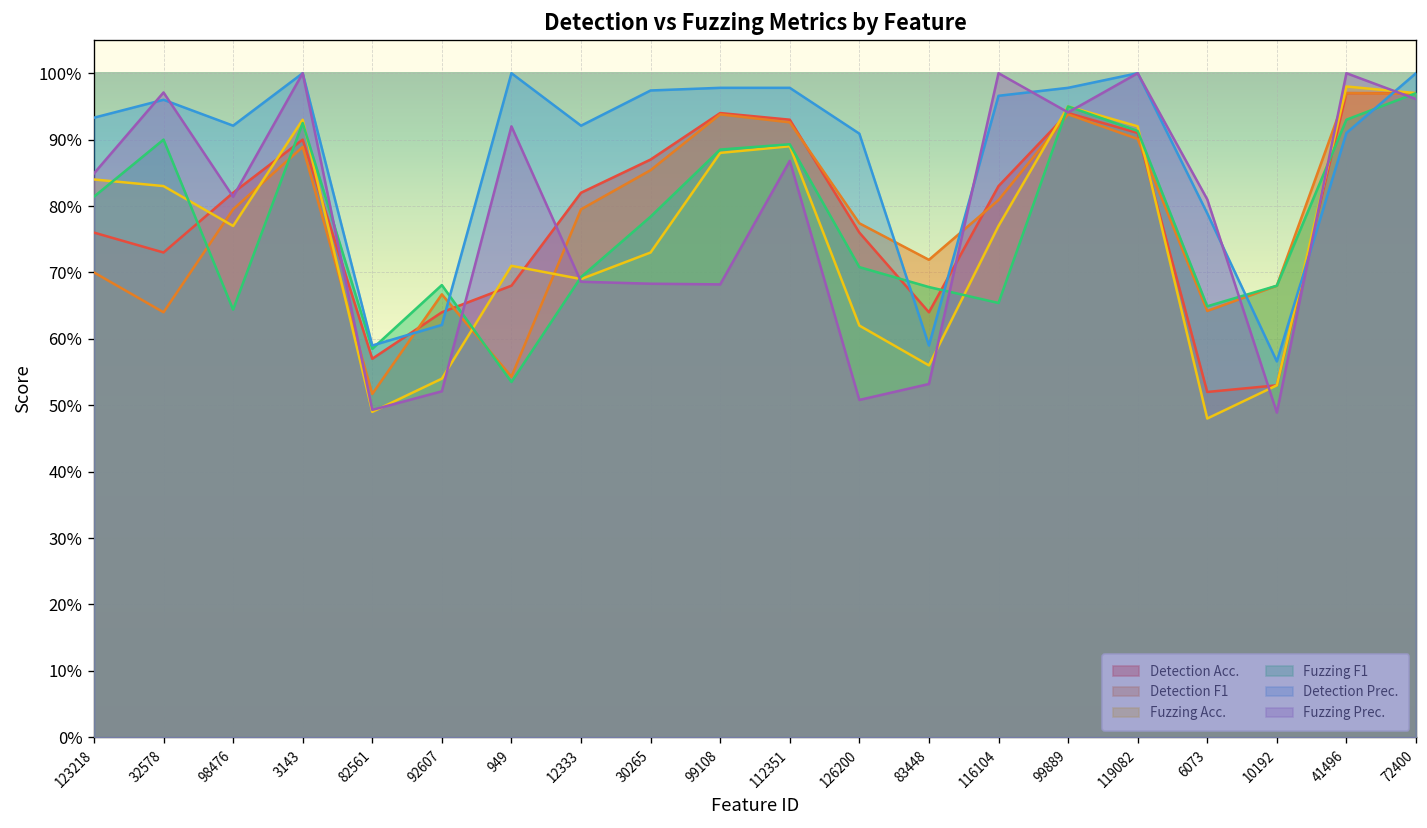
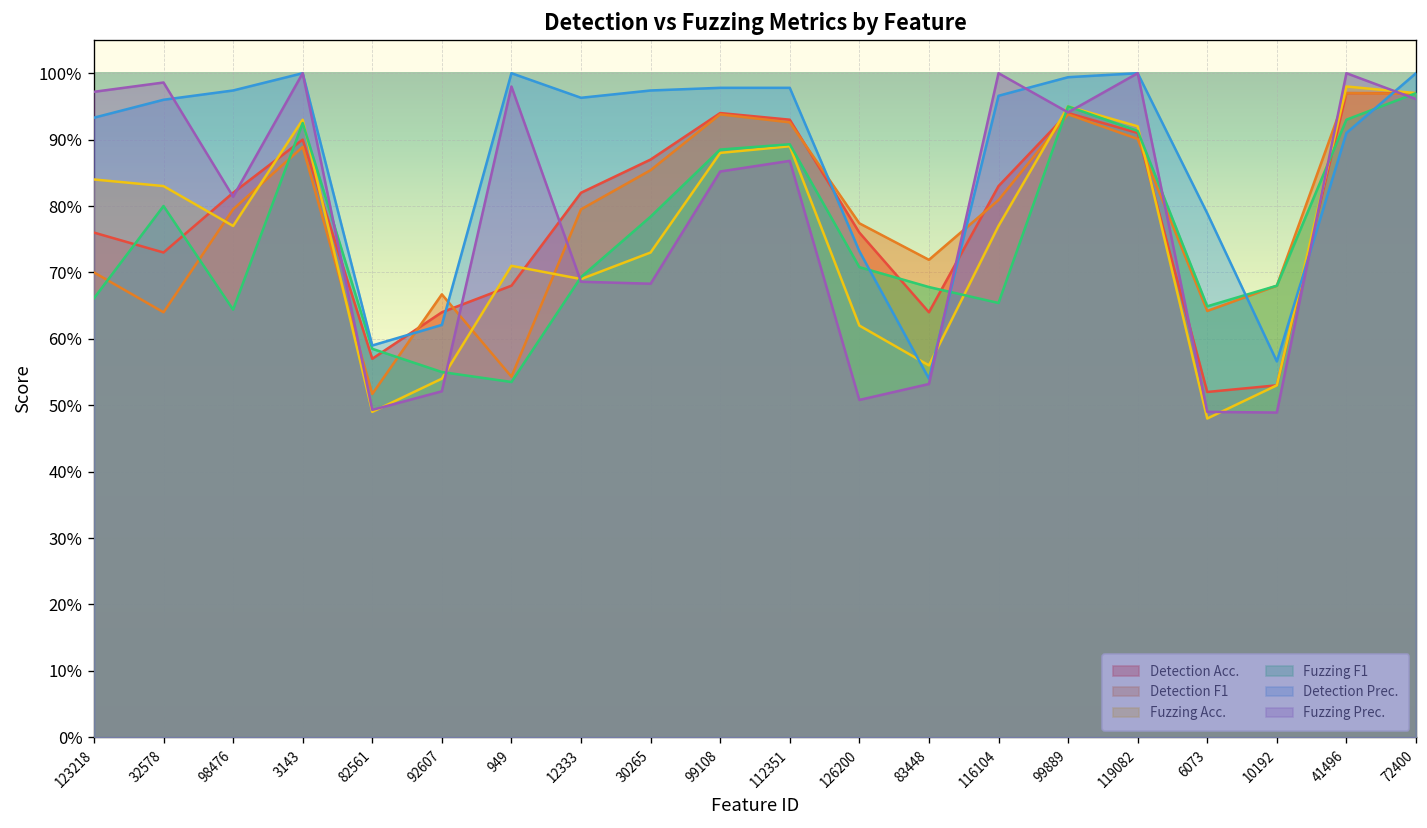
  {
    "Fuzzing F1": {
-     "123218": "81%",
-     "32578": "90%",
+     "123218": "66%",
+     "32578": "80%",
      "98476": "64%",
      "3143": "93%",
      "82561": "59%",
-     "92607": "68%",
+     "92607": "55%",
      "949": "54%",
      "30265": "78%",
      "99108": "89%",
      "126200": "71%",
      "83448": "68%",
      "116104": "65%",
      "6073": "65%",
      "41496": "93%"
    },
    "Detection Prec.": {
      "123218": "93%",
      "32578": "96%",
-     "98476": "92%",
+     "98476": "97%",
      "82561": "59%",
      "92607": "62%",
      "949": "100%",
-     "12333": "92%",
+     "12333": "96%",
      "30265": "97%",
      "99108": "98%",
      "112351": "98%",
-     "126200": "91%",
-     "83448": "59%",
+     "126200": "73%",
+     "83448": "54%",
      "116104": "97%",
-     "99889": "98%",
+     "99889": "99%",
      "6073": "79%",
      "10192": "57%",
      "41496": "91%",
      "72400": "100%"
    },
    "Fuzzing Prec.": {
-     "123218": "85%",
-     "32578": "97%",
+     "123218": "97%",
+     "32578": "99%",
      "98476": "81%",
      "92607": "52%",
-     "949": "92%",
+     "949": "98%",
      "30265": "68%",
-     "99108": "68%",
+     "99108": "85%",
      "112351": "87%",
      "126200": "51%",
      "83448": "53%",
      "116104": "100%",
-     "6073": "81%",
+     "6073": "49%",
      "10192": "49%",
      "41496": "100%",
      "72400": "96%"
    }
  }
